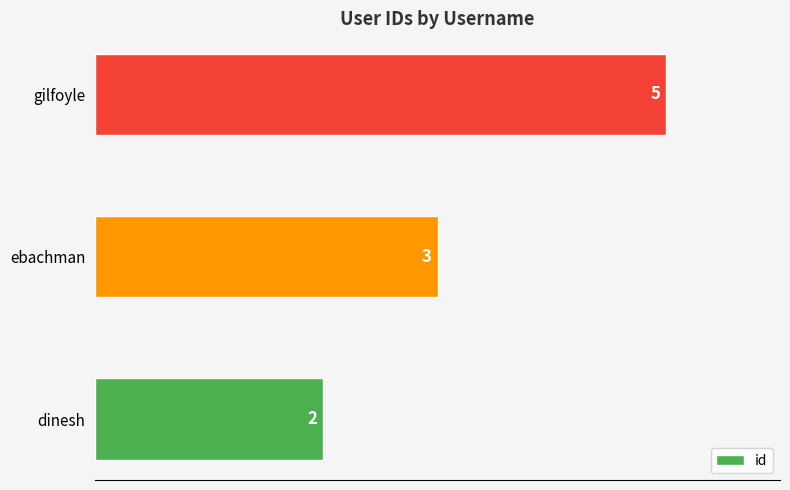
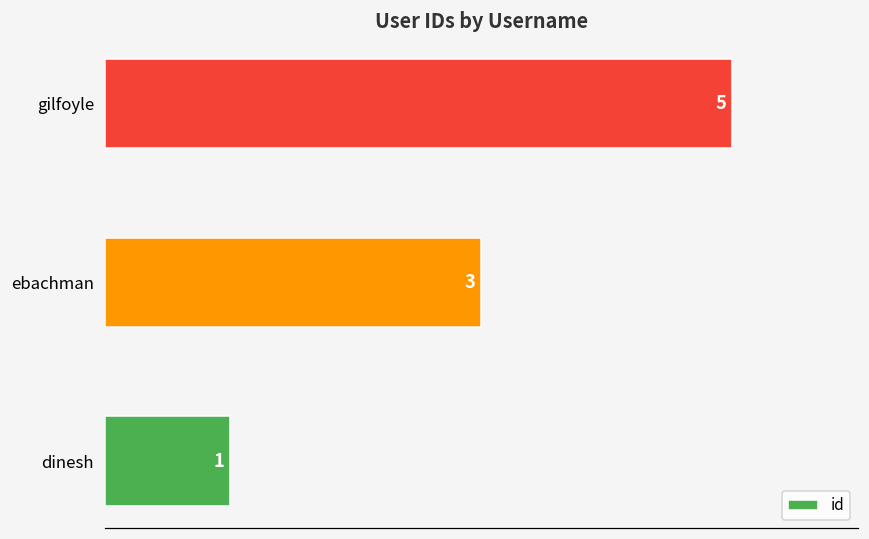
  {
    "gilfoyle": 5,
    "ebachman": 3,
-   "dinesh": 2
+   "dinesh": 1
  }
